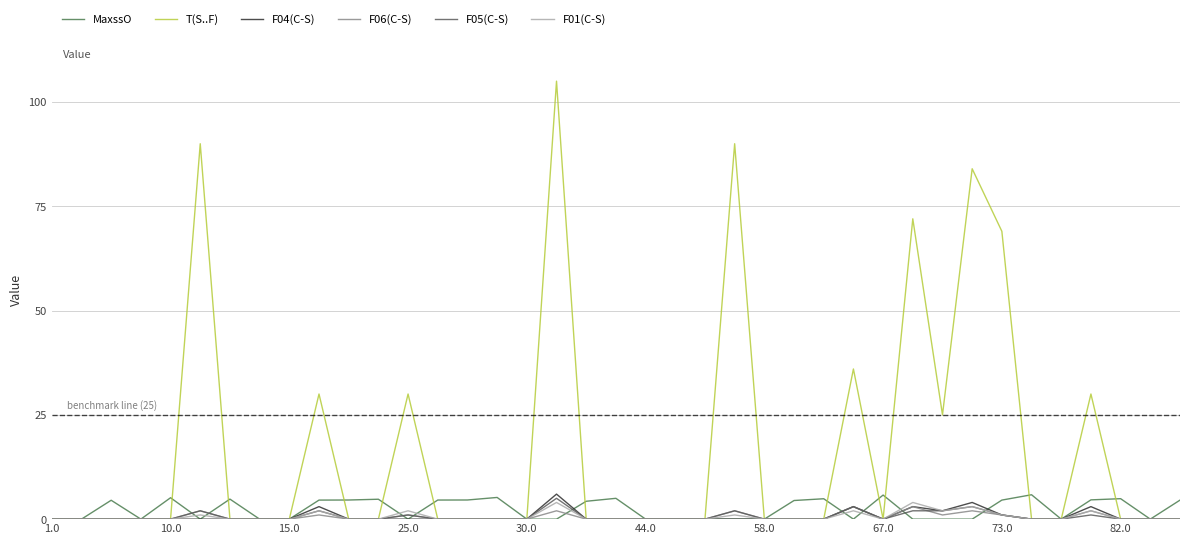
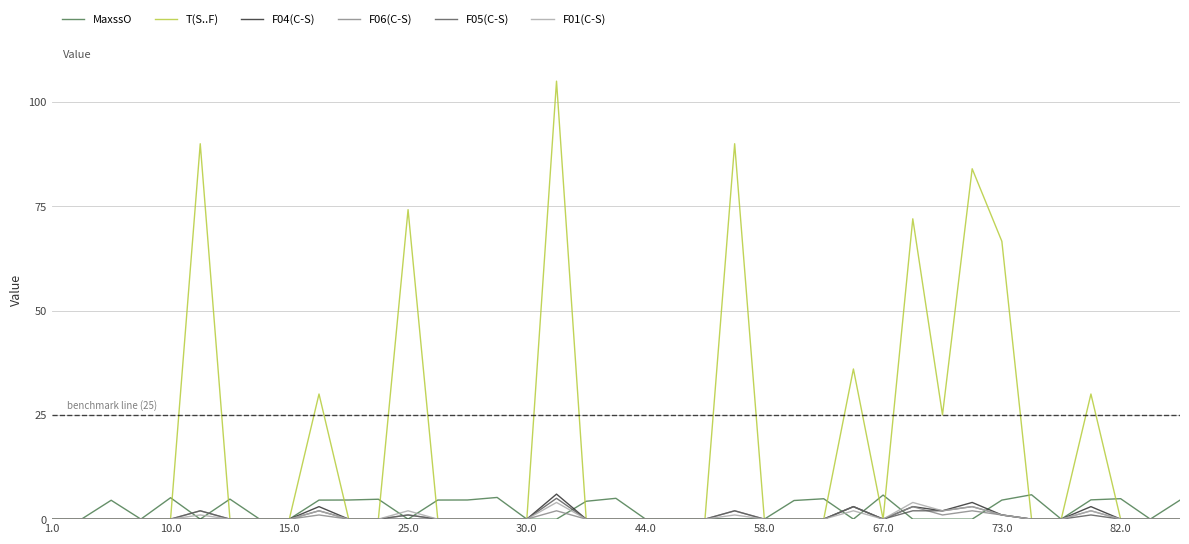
  {
    "T(S..F)": {
-     "25.0": 30,
-     "73.0": 69
+     "25.0": 74,
+     "73.0": 67
    }
  }
